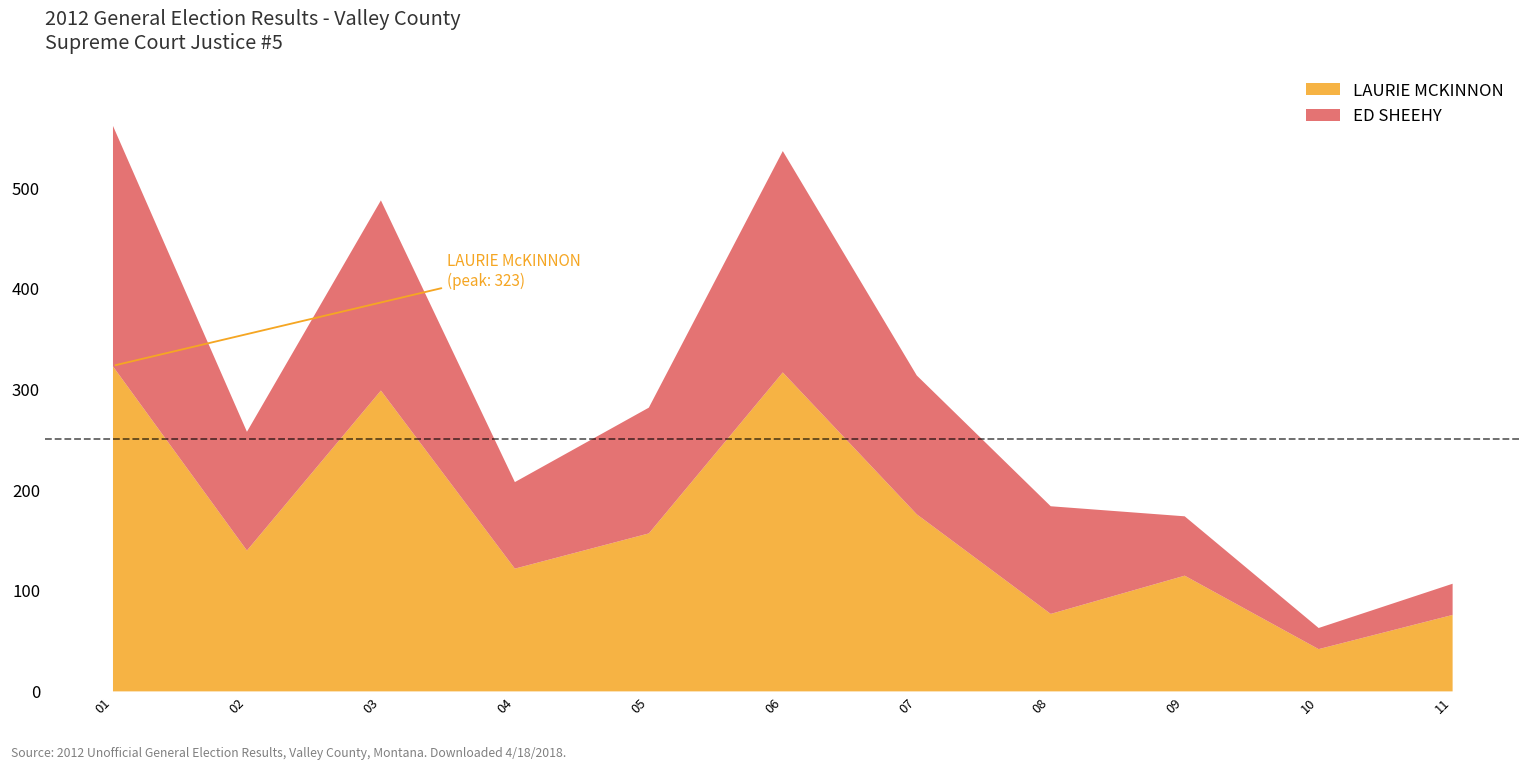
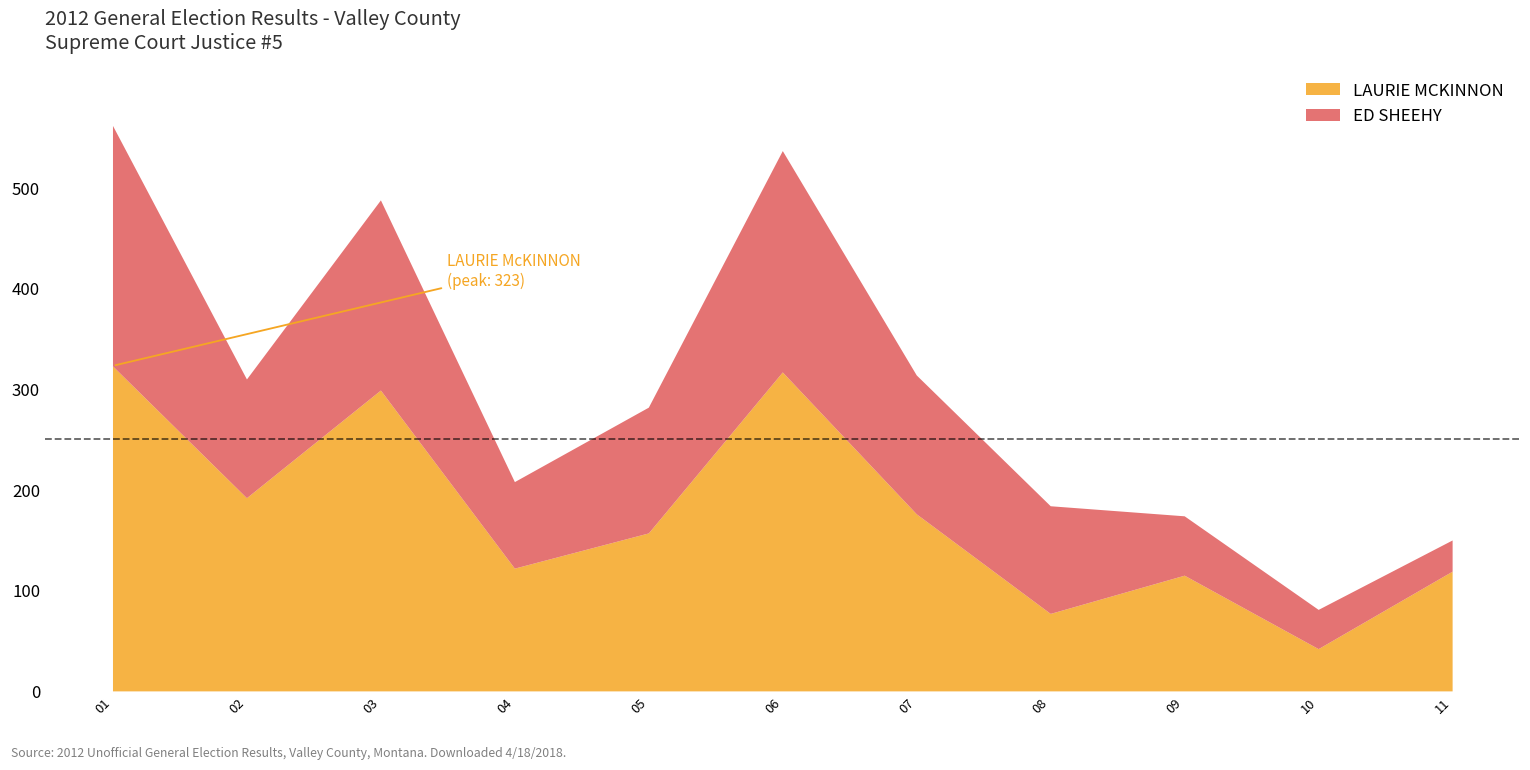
  {
    "LAURIE MCKINNON": {
-     "02": 140,
+     "02": 190,
      "03": 300,
      "04": 120,
      "05": 160,
      "06": 320,
      "07": 180,
      "08": 80,
      "09": 120,
      "10": 40,
-     "11": 80
+     "11": 120
    },
    "ED SHEEHY": {
      "01": 240,
      "02": 120,
      "03": 190,
      "04": 90,
      "05": 130,
      "06": 220,
      "07": 140,
      "08": 110,
      "09": 60,
-     "10": 20,
+     "10": 40,
      "11": 30
    }
  }
